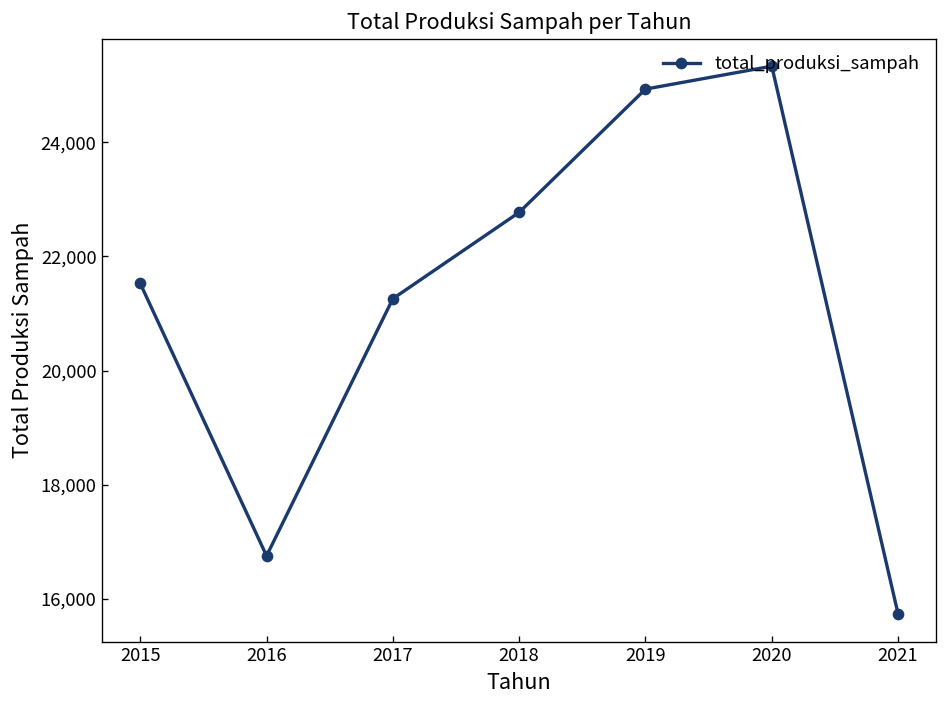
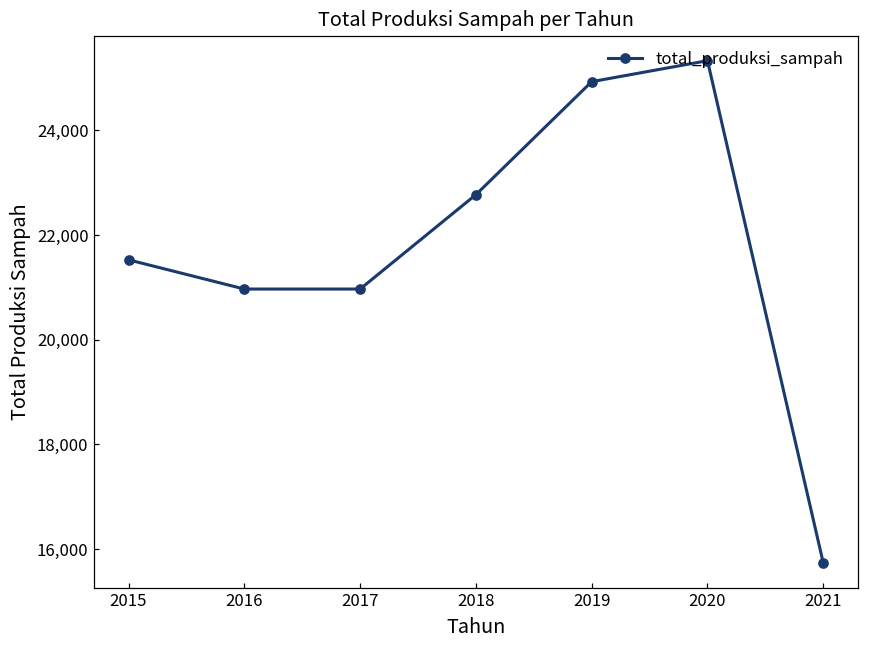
  {
    "2015": "21,500",
-   "2016": "16,800",
-   "2017": "21,300",
+   "2016": "21,000",
+   "2017": "21,000",
    "2018": "22,800",
    "2019": "24,900",
    "2020": "25,300",
    "2021": "15,700"
  }
